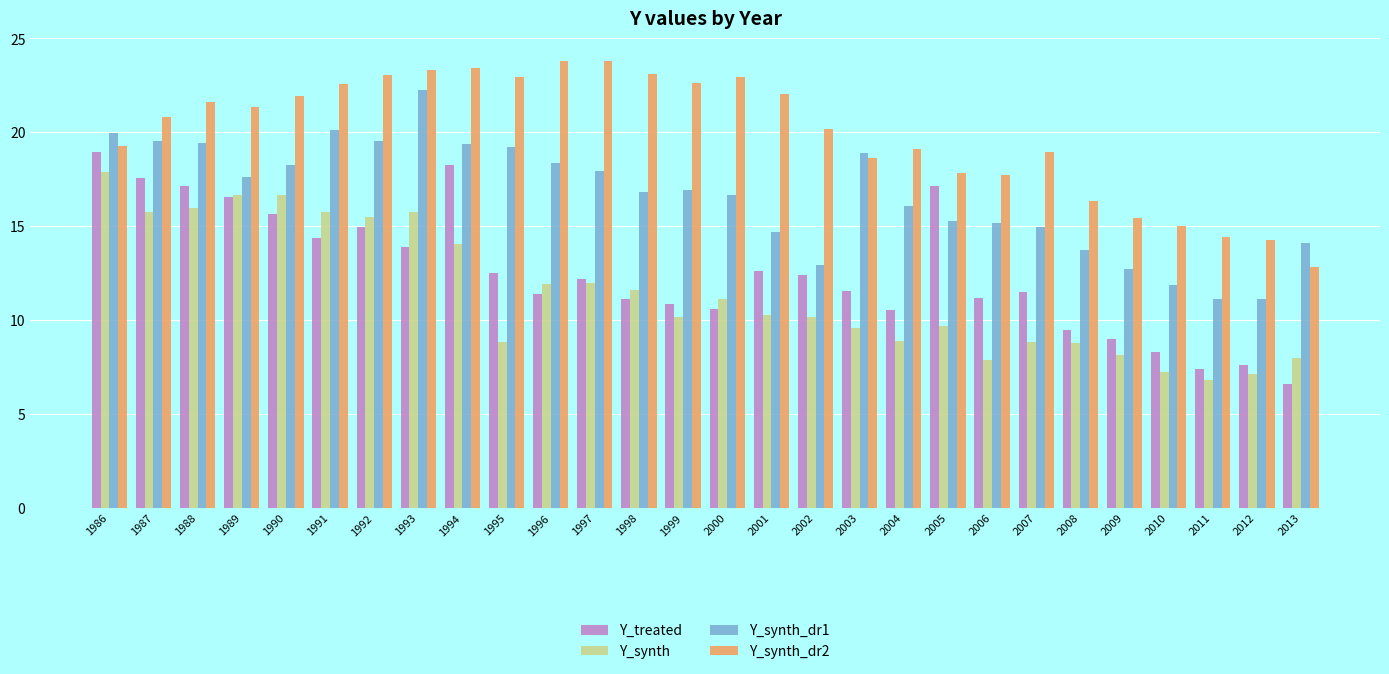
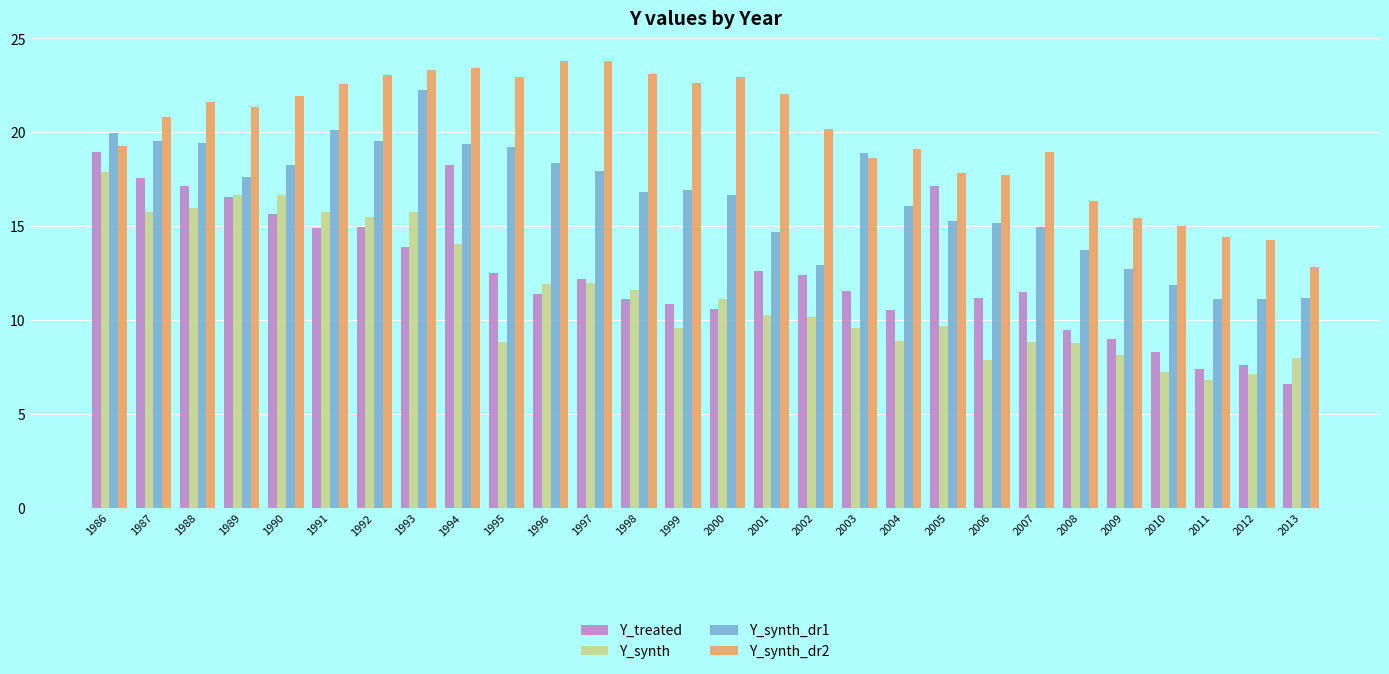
  {
    "Y_treated": {
      "1986": 18.9,
      "1987": 17.6,
      "1988": 17.2,
      "1989": 16.5,
      "1990": 15.6,
-     "1991": 14.4,
+     "1991": 14.9,
      "1992": 15.0,
      "1993": 13.9,
      "1994": 18.3,
      "1995": 12.5,
      "1996": 11.4,
      "1997": 12.2,
      "1998": 11.1,
      "1999": 10.9,
      "2000": 10.6,
      "2001": 12.6,
      "2002": 12.4,
      "2003": 11.6,
      "2004": 10.5,
      "2005": 17.1,
      "2006": 11.2,
      "2007": 11.5,
      "2008": 9.5,
      "2009": 9.0,
      "2010": 8.3,
      "2011": 7.4,
      "2012": 7.6,
      "2013": 6.6
    },
    "Y_synth": {
      "1986": 17.9,
      "1987": 15.7,
      "1988": 16.0,
      "1989": 16.7,
      "1990": 16.6,
      "1991": 15.7,
      "1992": 15.5,
      "1993": 15.7,
      "1994": 14.0,
      "1995": 8.8,
      "1996": 11.9,
      "1997": 12.0,
      "1998": 11.6,
-     "1999": 10.1,
+     "1999": 9.6,
      "2000": 11.1,
      "2001": 10.3,
      "2002": 10.1,
      "2003": 9.6,
      "2004": 8.9,
      "2005": 9.7,
      "2006": 7.9,
      "2007": 8.8,
      "2008": 8.8,
      "2009": 8.2,
      "2010": 7.2,
      "2011": 6.8,
      "2012": 7.1,
      "2013": 8.0
    },
    "Y_synth_dr1": {
      "1986": 20.0,
      "1987": 19.5,
      "1988": 19.4,
      "1989": 17.6,
      "1990": 18.3,
      "1991": 20.1,
      "1992": 19.5,
      "1993": 22.2,
      "1994": 19.3,
      "1995": 19.2,
      "1996": 18.4,
      "1997": 17.9,
      "1998": 16.8,
      "1999": 16.9,
      "2000": 16.7,
      "2001": 14.7,
      "2002": 12.9,
      "2003": 18.9,
      "2004": 16.1,
      "2005": 15.3,
      "2006": 15.2,
      "2007": 14.9,
      "2008": 13.7,
      "2009": 12.7,
      "2010": 11.9,
      "2011": 11.1,
      "2012": 11.1,
-     "2013": 14.1
+     "2013": 11.2
    },
    "Y_synth_dr2": {
      "1986": 19.3,
      "1987": 20.8,
      "1988": 21.6,
      "1989": 21.3,
      "1990": 21.9,
      "1991": 22.5,
      "1992": 23.1,
      "1993": 23.3,
      "1994": 23.4,
      "1995": 23.0,
      "1996": 23.8,
      "1997": 23.8,
      "1998": 23.1,
      "1999": 22.6,
      "2000": 22.9,
      "2001": 22.0,
      "2002": 20.2,
      "2003": 18.6,
      "2004": 19.1,
      "2005": 17.8,
      "2006": 17.7,
      "2007": 18.9,
      "2008": 16.3,
      "2009": 15.4,
      "2010": 15.0,
      "2011": 14.4,
      "2012": 14.3,
      "2013": 12.8
    }
  }
